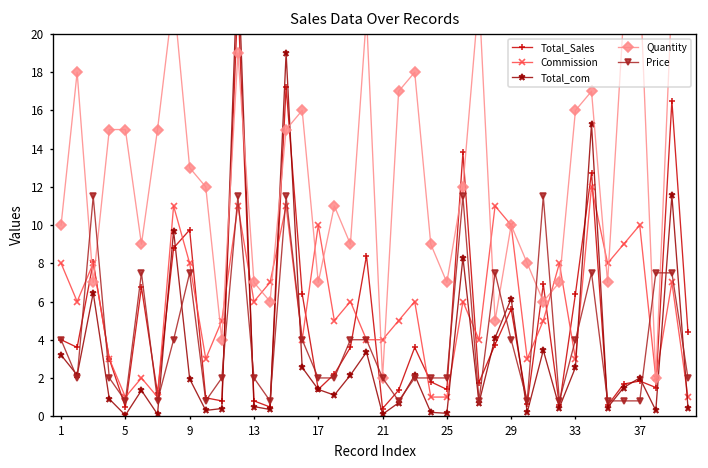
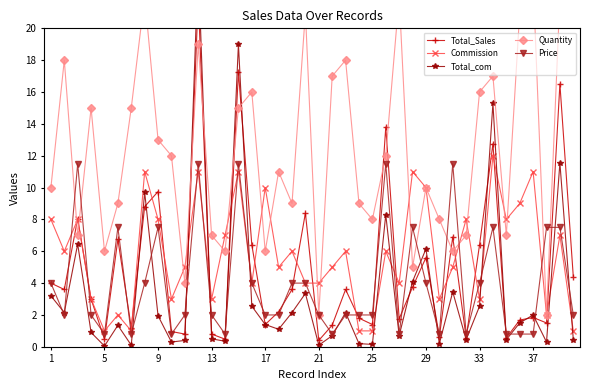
  {
    "Commission": {
      "1": 8.0,
      "5": 1.0,
      "9": 8.0,
-     "13": 6.0,
+     "13": 3.0,
      "17": 10.0,
      "21": 4.0,
      "25": 1.0,
      "33": 3.0,
-     "37": 10.0
+     "37": 11.0
    },
    "Quantity": {
      "1": 10,
-     "5": 15,
+     "5": 6,
      "9": 13,
      "13": 7,
-     "17": 7,
-     "25": 7,
+     "17": 6,
+     "25": 8,
      "33": 16
    }
  }
